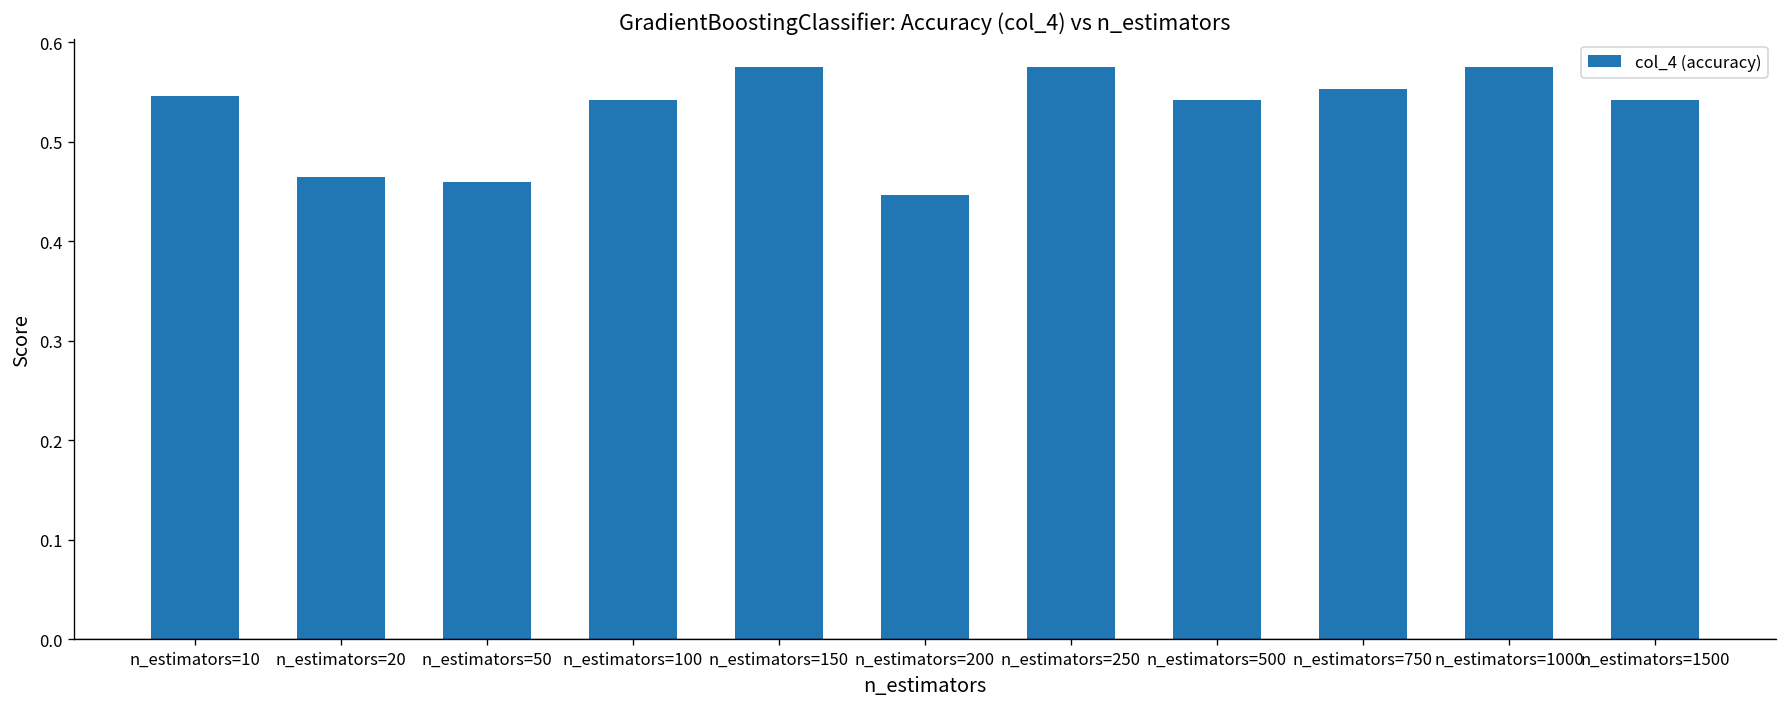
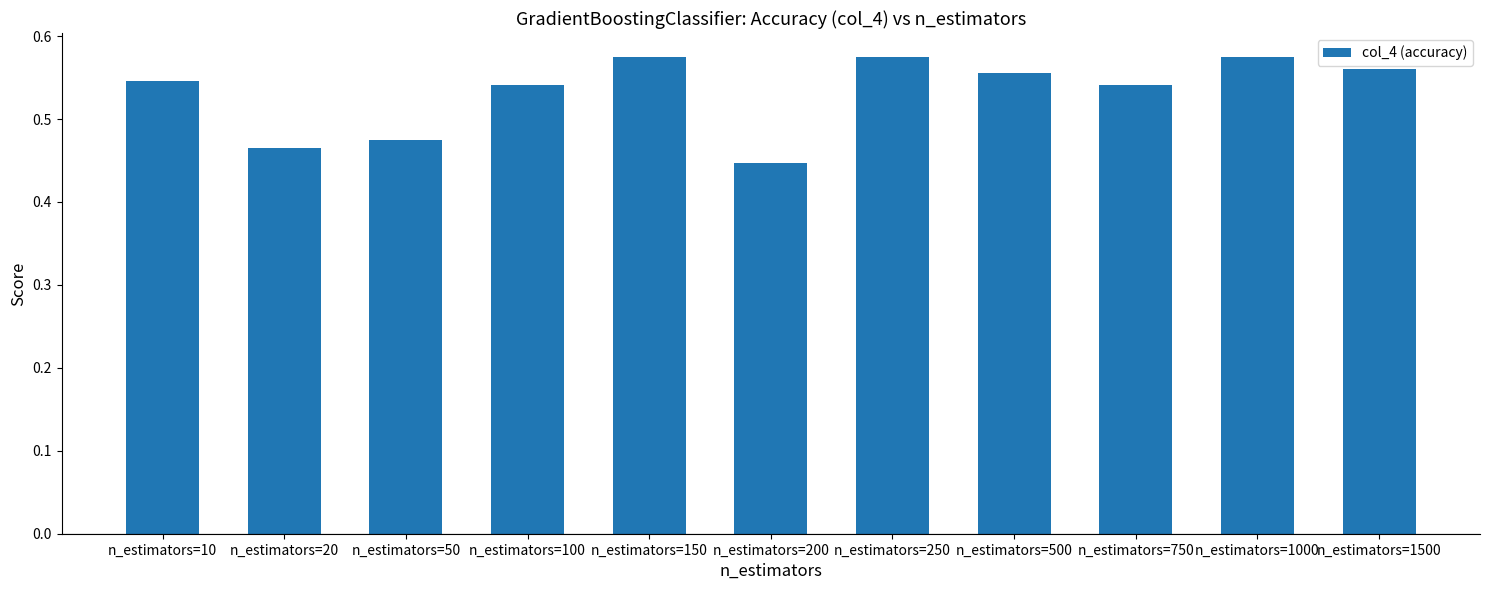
  {
    "n_estimators=10": 0.55,
    "n_estimators=20": 0.46,
-   "n_estimators=50": 0.46,
+   "n_estimators=50": 0.48,
    "n_estimators=100": 0.54,
    "n_estimators=150": 0.58,
    "n_estimators=200": 0.45,
    "n_estimators=250": 0.58,
-   "n_estimators=500": 0.54,
-   "n_estimators=750": 0.55,
+   "n_estimators=500": 0.56,
+   "n_estimators=750": 0.54,
    "n_estimators=1000": 0.58,
-   "n_estimators=1500": 0.54
+   "n_estimators=1500": 0.56
  }
